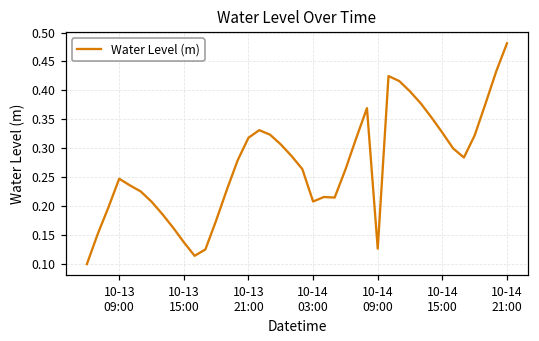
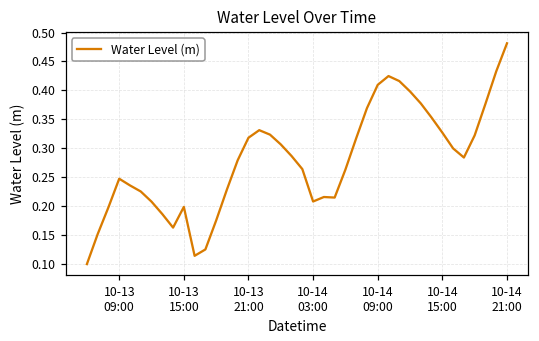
  {
    "10-13 09:00": 0.25,
-   "10-13 15:00": 0.14,
+   "10-13 15:00": 0.20,
    "10-13 21:00": 0.32,
    "10-14 03:00": 0.21,
-   "10-14 09:00": 0.13,
+   "10-14 09:00": 0.41,
    "10-14 15:00": 0.33,
    "10-14 21:00": 0.48
  }
